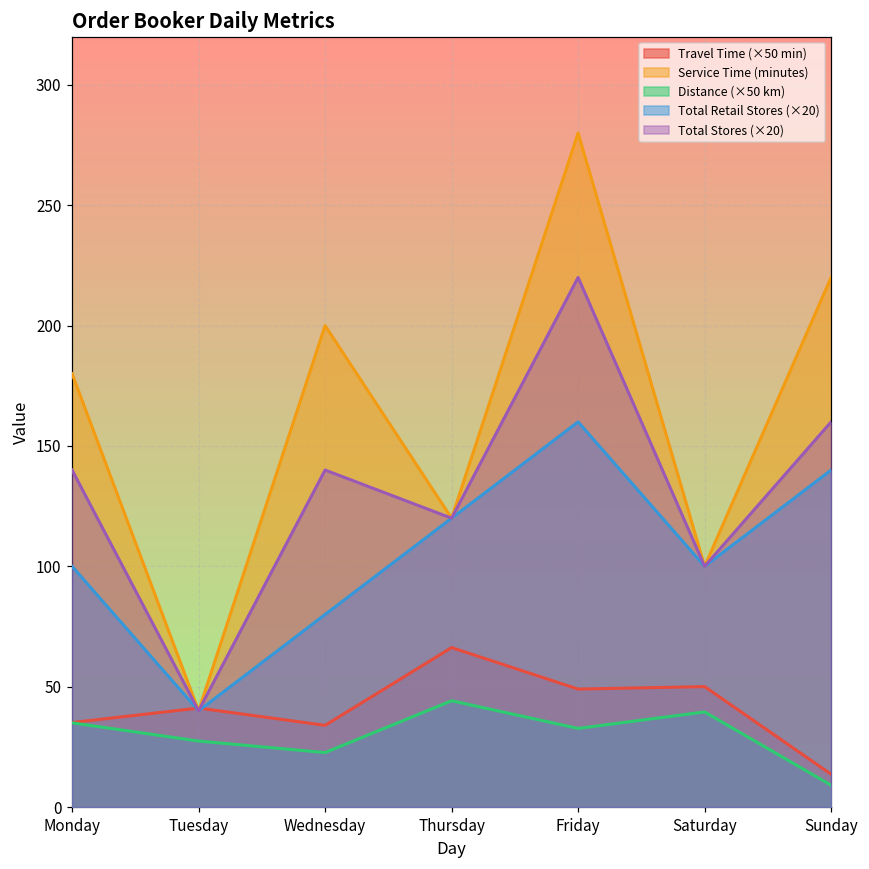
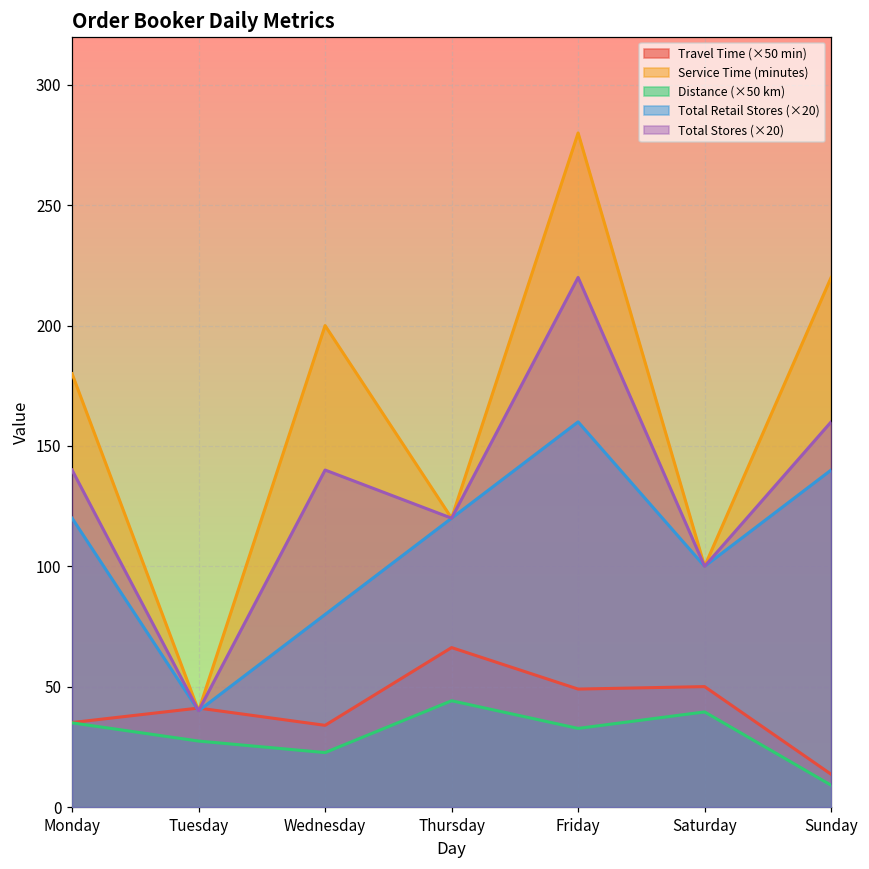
  {
    "Travel Time (×50 min)": {
      "Wednesday": 34,
      "Thursday": 66,
      "Friday": 49,
      "Saturday": 50,
      "Sunday": 14
    },
    "Service Time (minutes)": {
      "Monday": 180,
      "Wednesday": 200,
      "Friday": 280,
      "Sunday": 220
    },
    "Distance (×50 km)": {
      "Tuesday": 27,
      "Wednesday": 23,
      "Thursday": 44,
      "Friday": 33,
      "Saturday": 40,
      "Sunday": 9
    },
    "Total Retail Stores (×20)": {
-     "Monday": 100,
+     "Monday": 120,
      "Wednesday": 80,
      "Friday": 160,
      "Sunday": 140
    },
    "Total Stores (×20)": {
      "Monday": 140,
      "Wednesday": 140,
      "Friday": 220,
      "Sunday": 160
    }
  }
